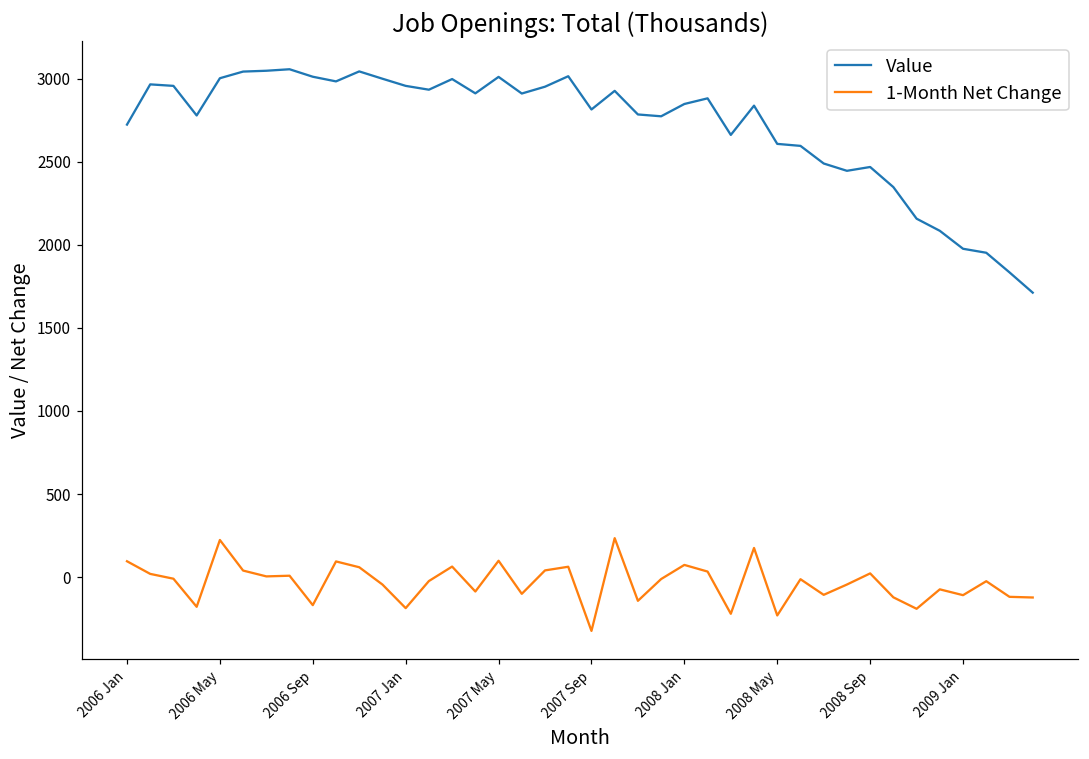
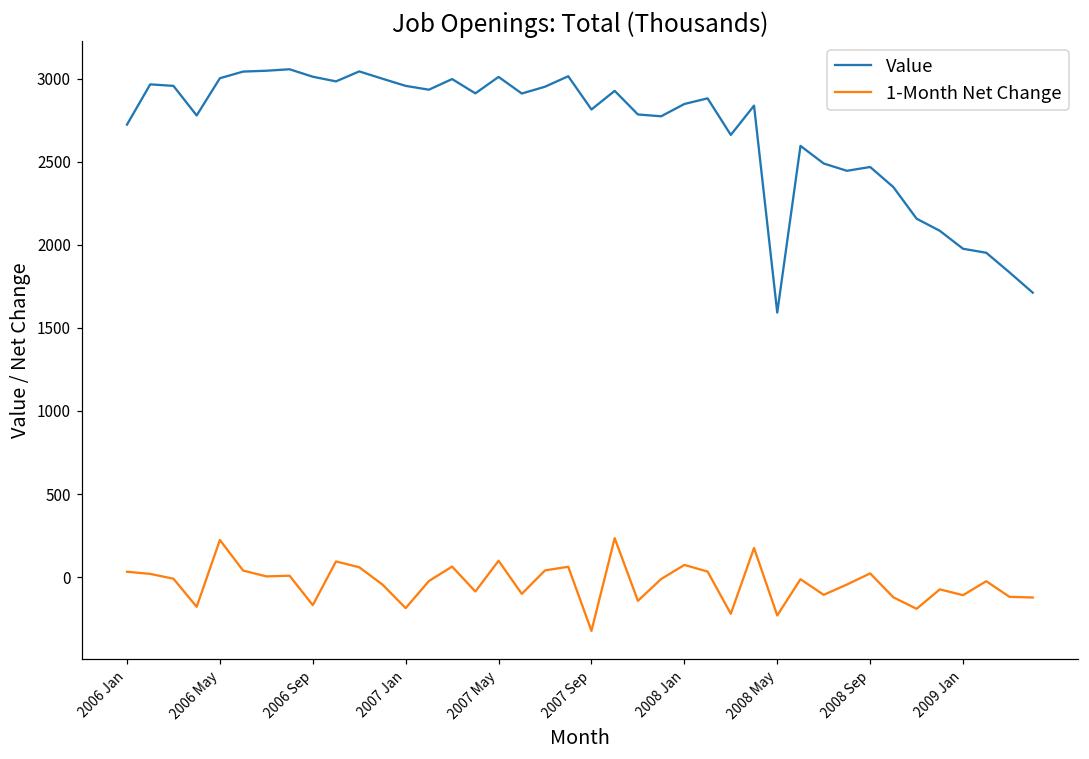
  {
    "Value": {
      "2006 Jan": 2720,
      "2006 May": 3000,
      "2006 Sep": 3010,
      "2007 Jan": 2960,
      "2007 May": 3010,
      "2007 Sep": 2810,
      "2008 Jan": 2850,
-     "2008 May": 2610,
+     "2008 May": 1590,
      "2008 Sep": 2470,
      "2009 Jan": 1980
    },
    "1-Month Net Change": {
-     "2006 Jan": 100,
+     "2006 Jan": 30,
      "2006 May": 220,
      "2006 Sep": -170,
      "2007 Jan": -190,
      "2007 May": 100,
      "2007 Sep": -320,
      "2008 Jan": 70,
      "2008 May": -230,
      "2008 Sep": 20,
      "2009 Jan": -110
    }
  }
